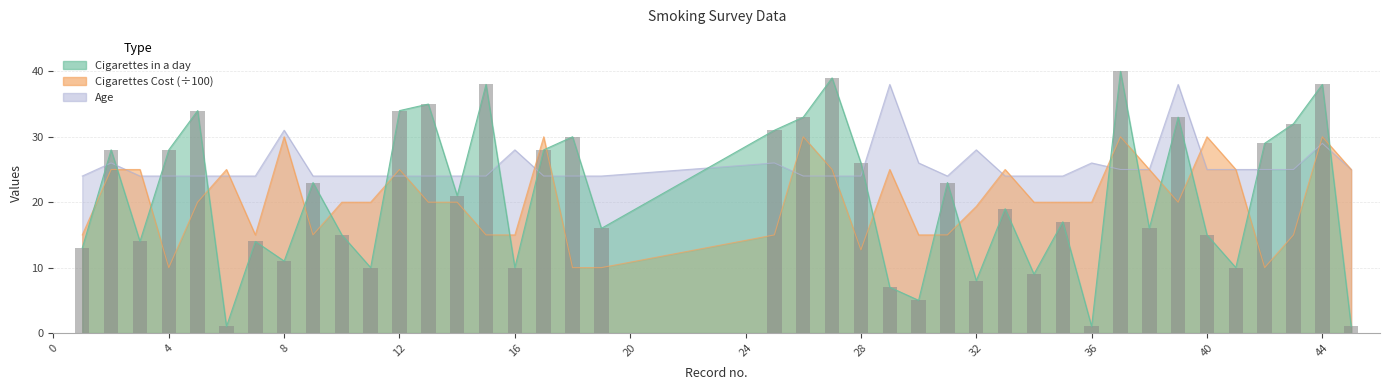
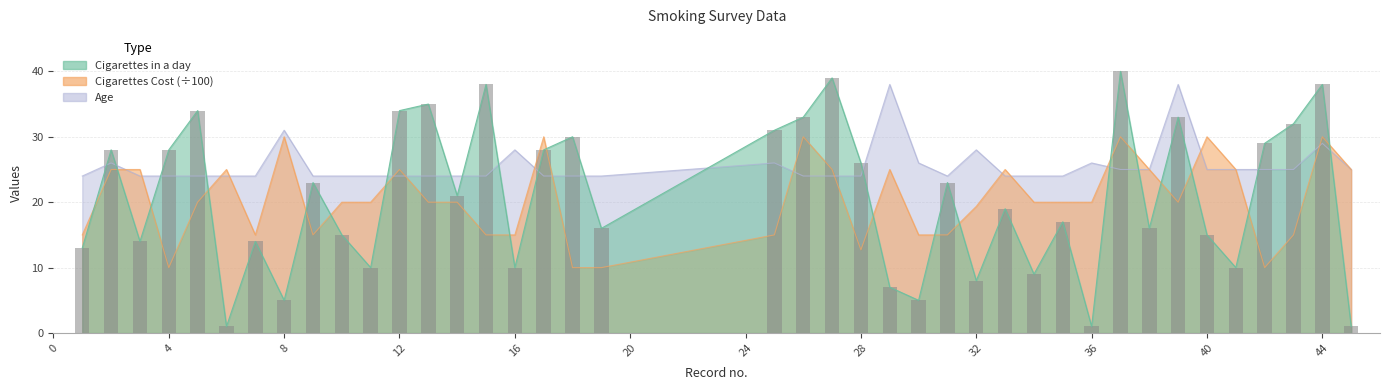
  {
    "Age": {
      "4": 24,
      "8": 31,
      "12": 24,
      "16": 28,
      "28": 24,
      "32": 28,
      "36": 26,
      "40": 25,
      "44": 29
    },
    "Cigarettes Cost (÷100)": {
      "4": 10,
      "8": 30,
      "12": 25,
      "16": 15,
      "28": 13,
      "32": 19,
      "36": 20,
      "40": 30,
      "44": 30
    },
    "Cigarettes in a day": {
      "4": 28,
-     "8": 11,
+     "8": 5,
      "12": 34,
      "16": 10,
      "28": 26,
      "32": 8,
      "36": 1,
      "40": 15,
      "44": 38
    }
  }
